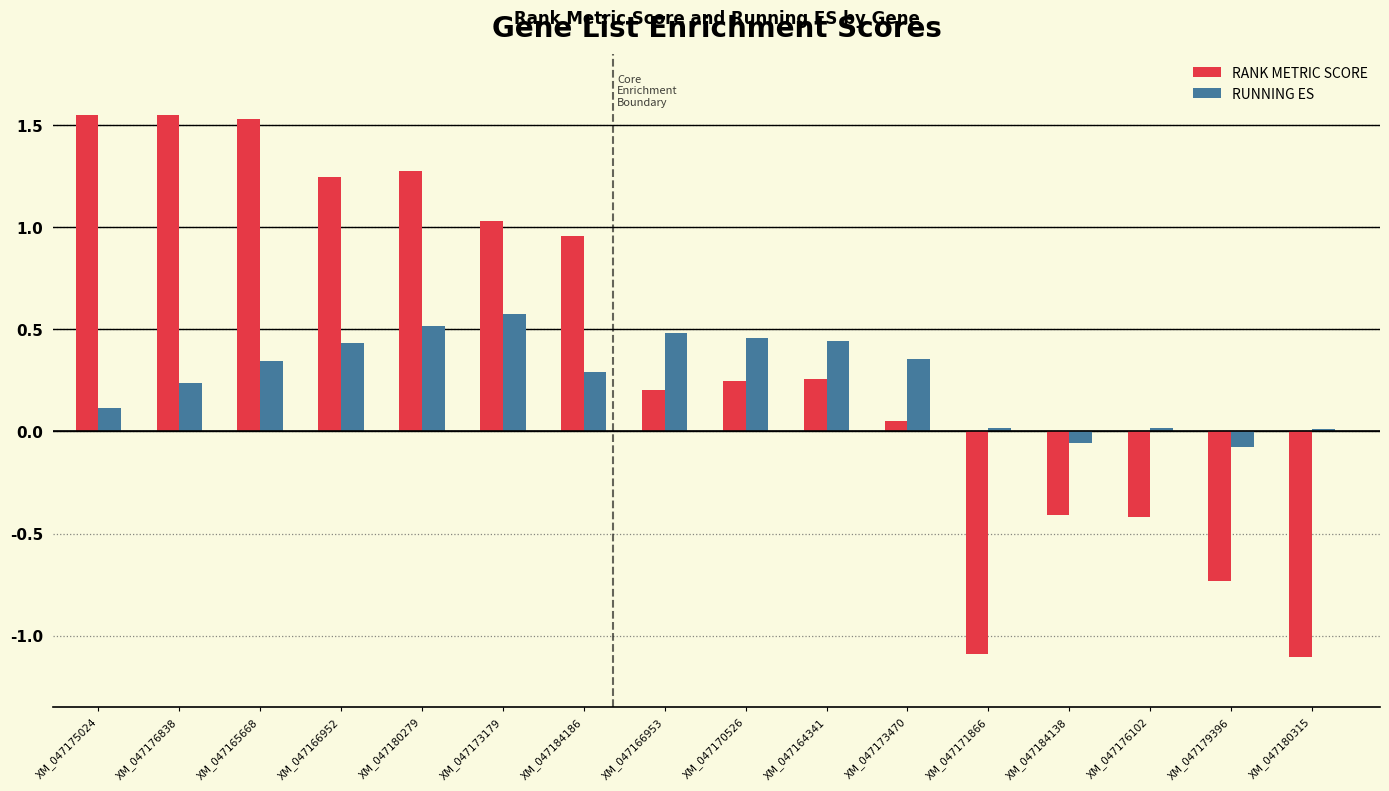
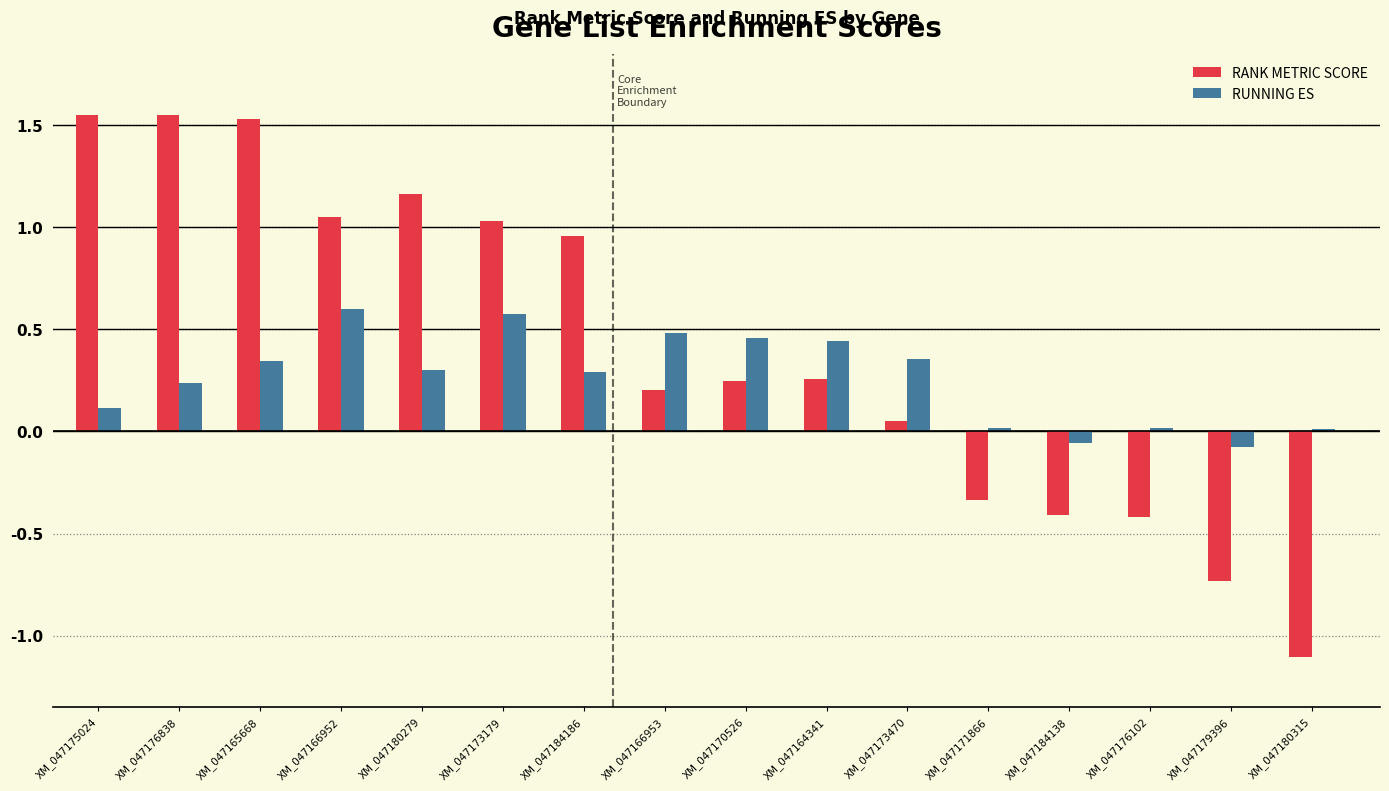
  {
    "RANK METRIC SCORE": {
      "XM_047175024": 1.55,
      "XM_047176838": 1.55,
      "XM_047165668": 1.53,
-     "XM_047166952": 1.25,
-     "XM_047180279": 1.27,
+     "XM_047166952": 1.05,
+     "XM_047180279": 1.16,
      "XM_047173179": 1.03,
      "XM_047184186": 0.96,
      "XM_047166953": 0.20,
      "XM_047170526": 0.25,
      "XM_047164341": 0.26,
      "XM_047173470": 0.05,
-     "XM_047171866": -1.09,
+     "XM_047171866": -0.34,
      "XM_047184138": -0.41,
      "XM_047176102": -0.42,
      "XM_047179396": -0.73,
      "XM_047180315": -1.10
    },
    "RUNNING ES": {
      "XM_047175024": 0.12,
      "XM_047176838": 0.24,
      "XM_047165668": 0.35,
-     "XM_047166952": 0.43,
-     "XM_047180279": 0.51,
+     "XM_047166952": 0.60,
+     "XM_047180279": 0.30,
      "XM_047173179": 0.58,
      "XM_047184186": 0.29,
      "XM_047166953": 0.48,
      "XM_047170526": 0.46,
      "XM_047164341": 0.45,
      "XM_047173470": 0.36,
      "XM_047171866": 0.01,
      "XM_047184138": -0.06,
      "XM_047176102": 0.02,
      "XM_047179396": -0.07
    }
  }
